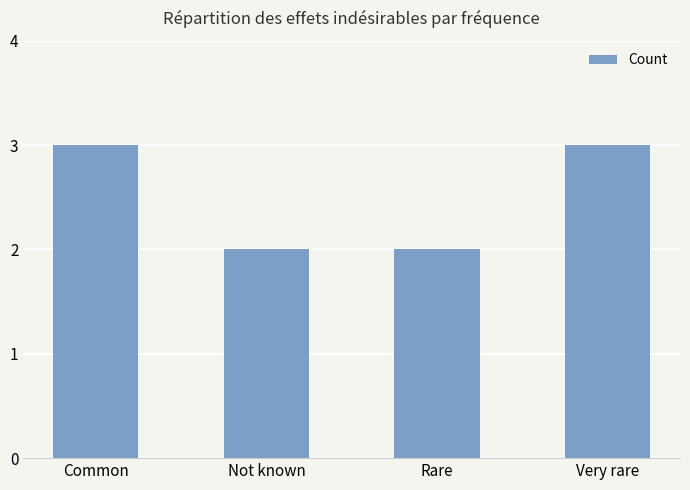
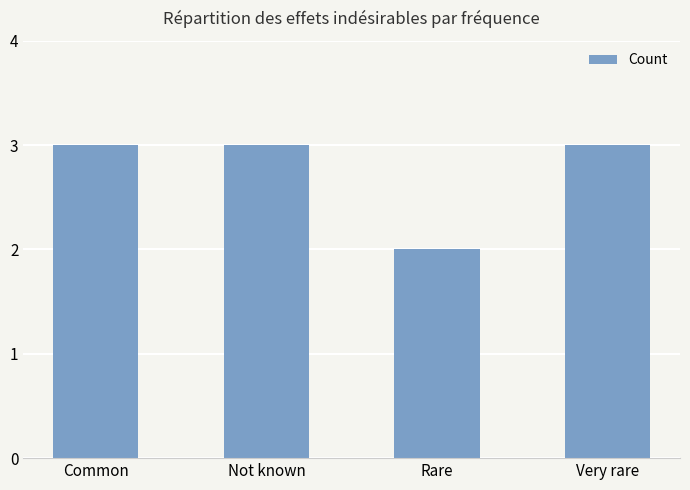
  {
    "Common": 3,
-   "Not known": 2,
+   "Not known": 3,
    "Rare": 2,
    "Very rare": 3
  }
